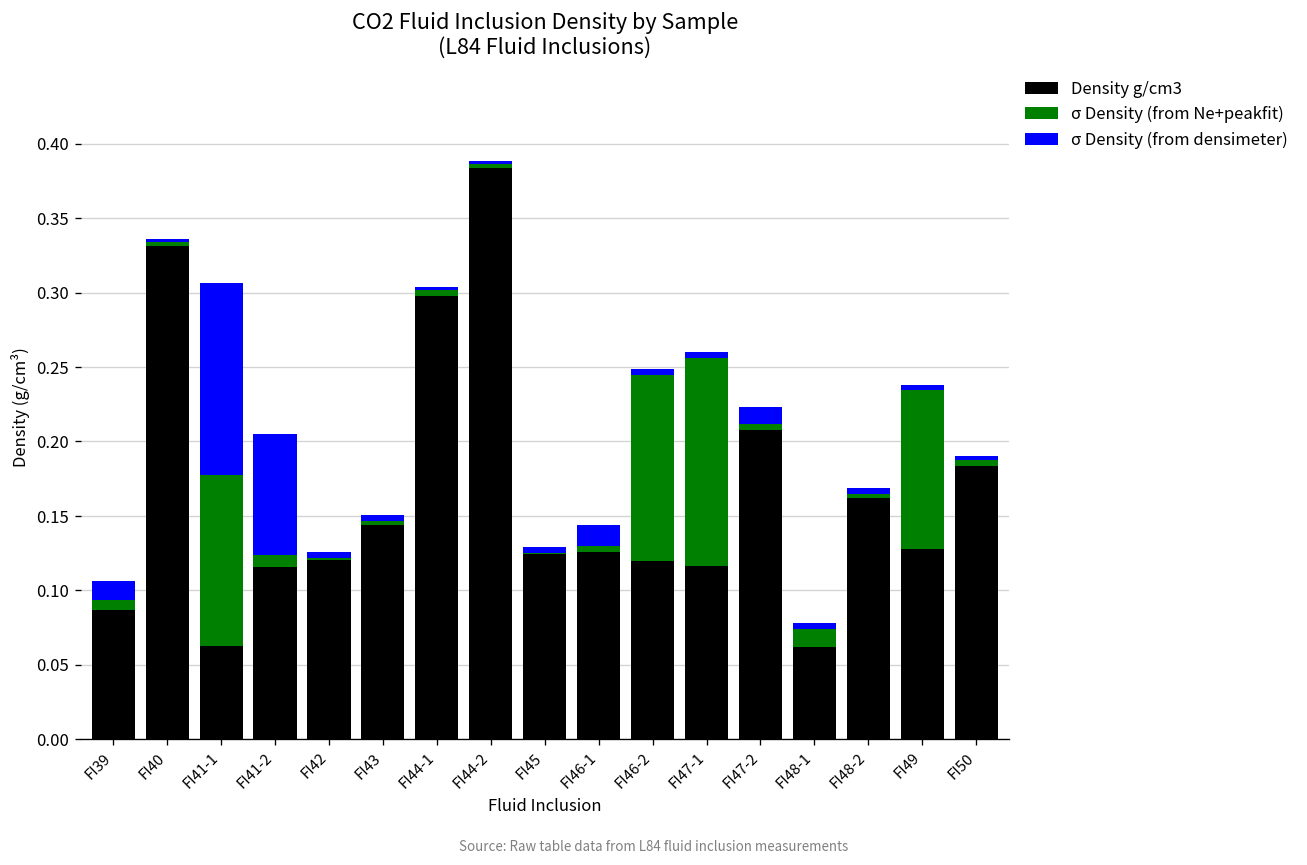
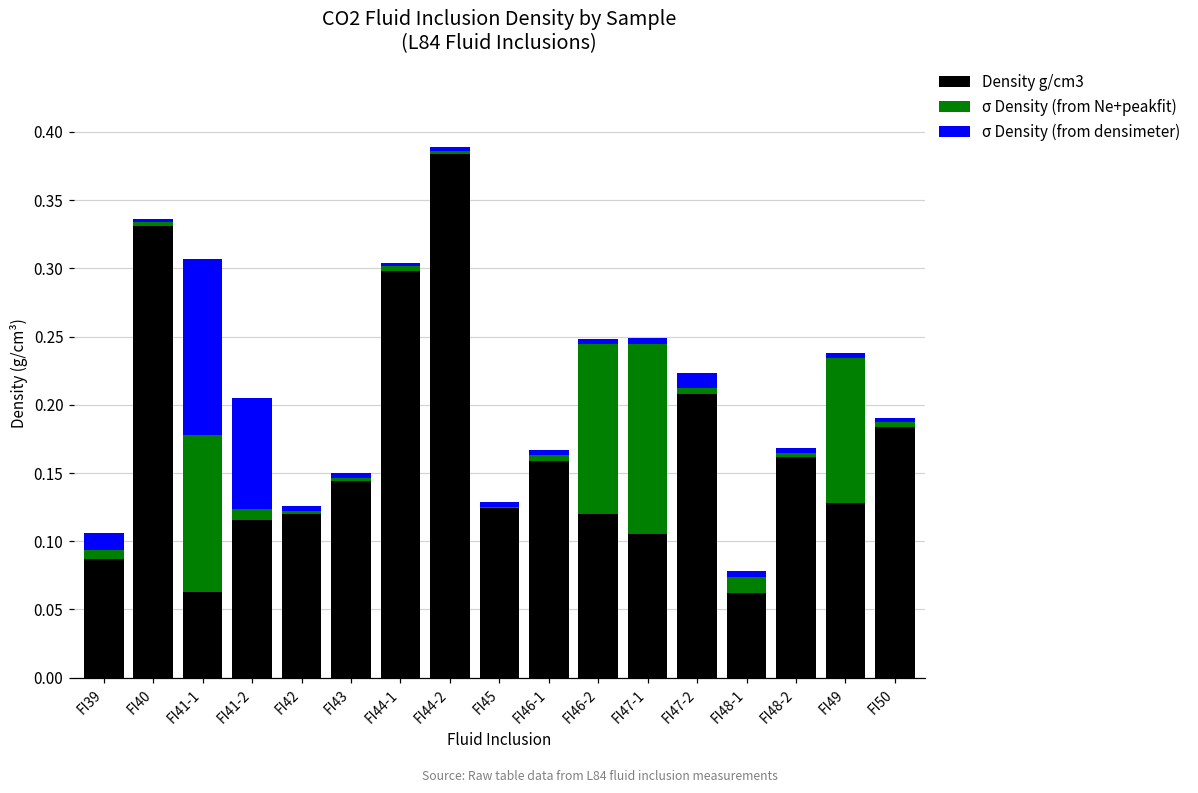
  {
    "Density g/cm3": {
      "FI39": 0.087,
      "FI40": 0.331,
      "FI41-1": 0.063,
      "FI41-2": 0.116,
      "FI42": 0.120,
      "FI43": 0.144,
      "FI44-1": 0.298,
      "FI44-2": 0.384,
      "FI45": 0.124,
-     "FI46-1": 0.126,
+     "FI46-1": 0.159,
      "FI46-2": 0.120,
-     "FI47-1": 0.116,
+     "FI47-1": 0.105,
      "FI47-2": 0.208,
      "FI48-1": 0.062,
      "FI48-2": 0.162,
      "FI49": 0.128,
      "FI50": 0.184
    },
    "σ Density (from Ne+peakfit)": {
      "FI39": 0.007,
      "FI40": 0.003,
      "FI41-1": 0.115,
      "FI41-2": 0.008,
      "FI43": 0.002,
      "FI44-1": 0.004,
      "FI44-2": 0.003,
      "FI46-1": 0.004,
      "FI46-2": 0.125,
      "FI47-1": 0.140,
      "FI47-2": 0.004,
      "FI48-1": 0.012,
      "FI48-2": 0.003,
      "FI49": 0.106,
      "FI50": 0.004
    },
    "σ Density (from densimeter)": {
      "FI39": 0.013,
      "FI40": 0.002,
      "FI41-1": 0.129,
      "FI41-2": 0.081,
      "FI42": 0.004,
      "FI43": 0.004,
      "FI44-1": 0.002,
      "FI44-2": 0.002,
      "FI45": 0.004,
-     "FI46-1": 0.014,
+     "FI46-1": 0.004,
      "FI46-2": 0.004,
      "FI47-1": 0.004,
      "FI47-2": 0.011,
      "FI48-1": 0.004,
      "FI48-2": 0.004,
      "FI49": 0.004,
      "FI50": 0.002
    }
  }
